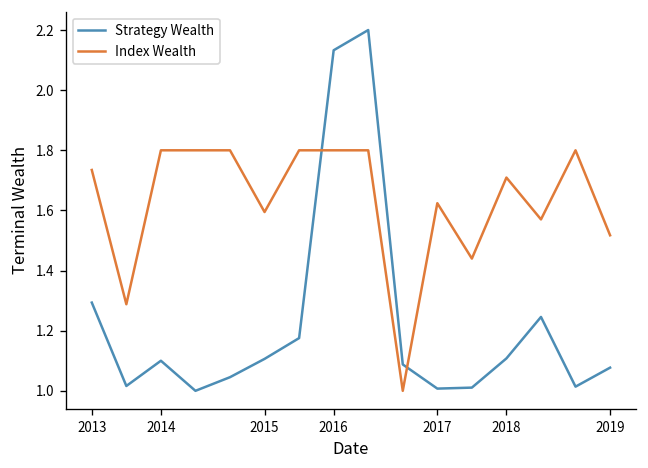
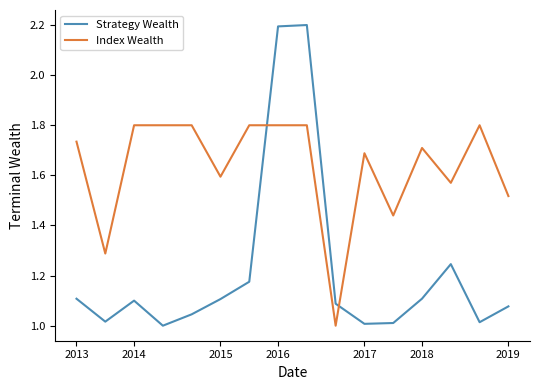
  {
    "Strategy Wealth": {
-     "2013": 1.29,
+     "2013": 1.11,
      "2014": 1.10,
      "2015": 1.11,
-     "2016": 2.13,
+     "2016": 2.19,
      "2017": 1.01,
      "2018": 1.11,
      "2019": 1.08
    },
    "Index Wealth": {
      "2013": 1.73,
      "2014": 1.80,
      "2015": 1.59,
      "2016": 1.80,
-     "2017": 1.62,
+     "2017": 1.69,
      "2018": 1.71,
      "2019": 1.52
    }
  }
